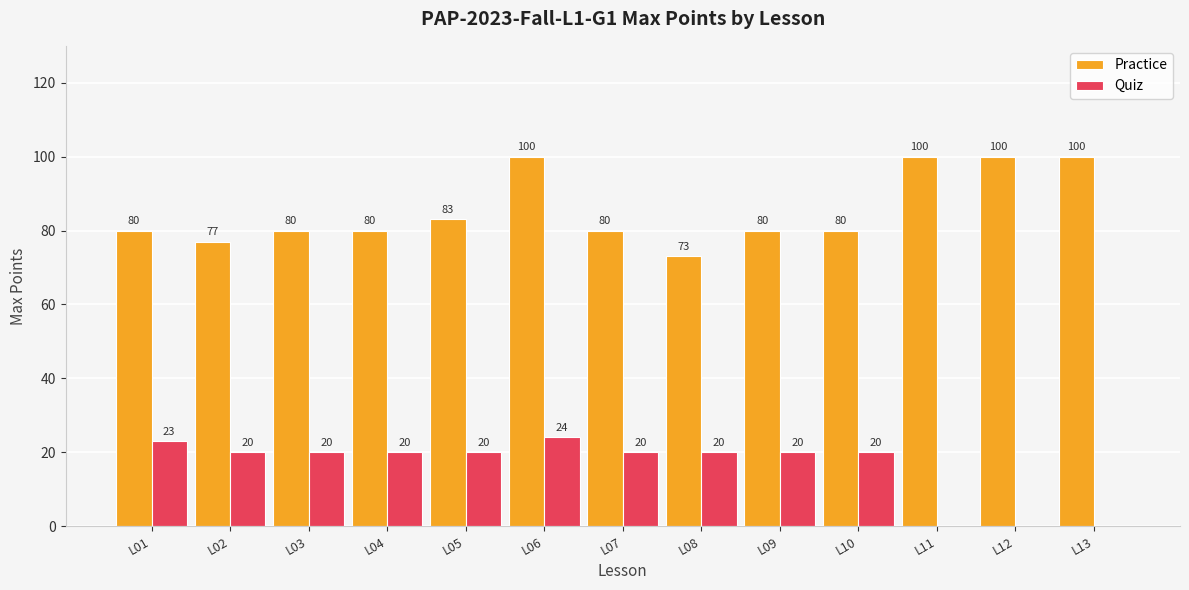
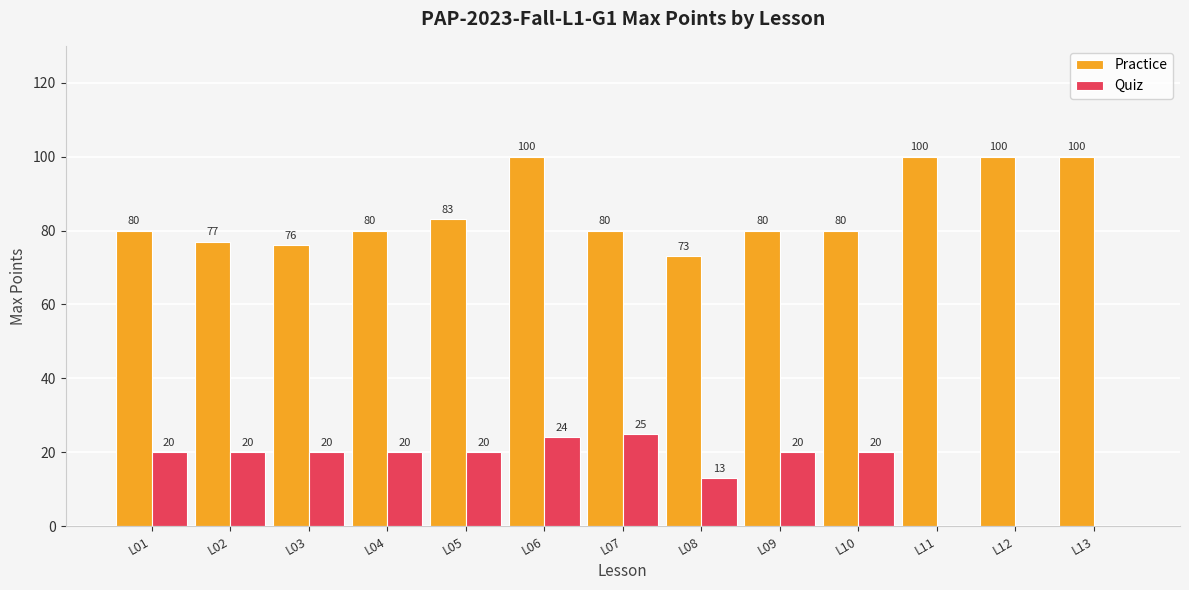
  {
    "Practice": {
      "L01": 80,
      "L02": 77,
-     "L03": 80,
+     "L03": 76,
      "L04": 80,
      "L05": 83,
      "L06": 100,
      "L07": 80,
      "L08": 73,
      "L09": 80,
      "L10": 80,
      "L11": 100,
      "L12": 100,
      "L13": 100
    },
    "Quiz": {
-     "L01": 23,
+     "L01": 20,
      "L02": 20,
      "L03": 20,
      "L04": 20,
      "L05": 20,
      "L06": 24,
-     "L07": 20,
-     "L08": 20,
+     "L07": 25,
+     "L08": 13,
      "L09": 20,
      "L10": 20
    }
  }
